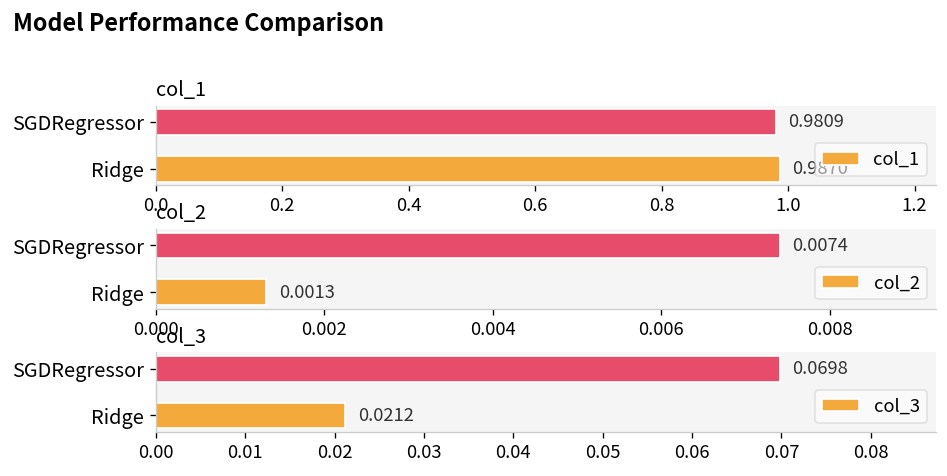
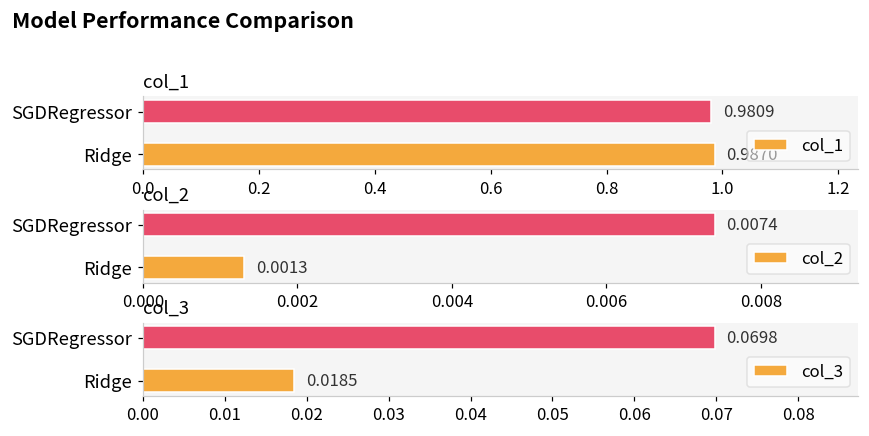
  {
    "col_1": {
      "SGDRegressor": 0.9809
    },
    "col_2": {
      "SGDRegressor": 0.0074,
      "Ridge": 0.0013
    },
    "col_3": {
      "SGDRegressor": 0.0698,
-     "Ridge": 0.0212
+     "Ridge": 0.0185
    }
  }
